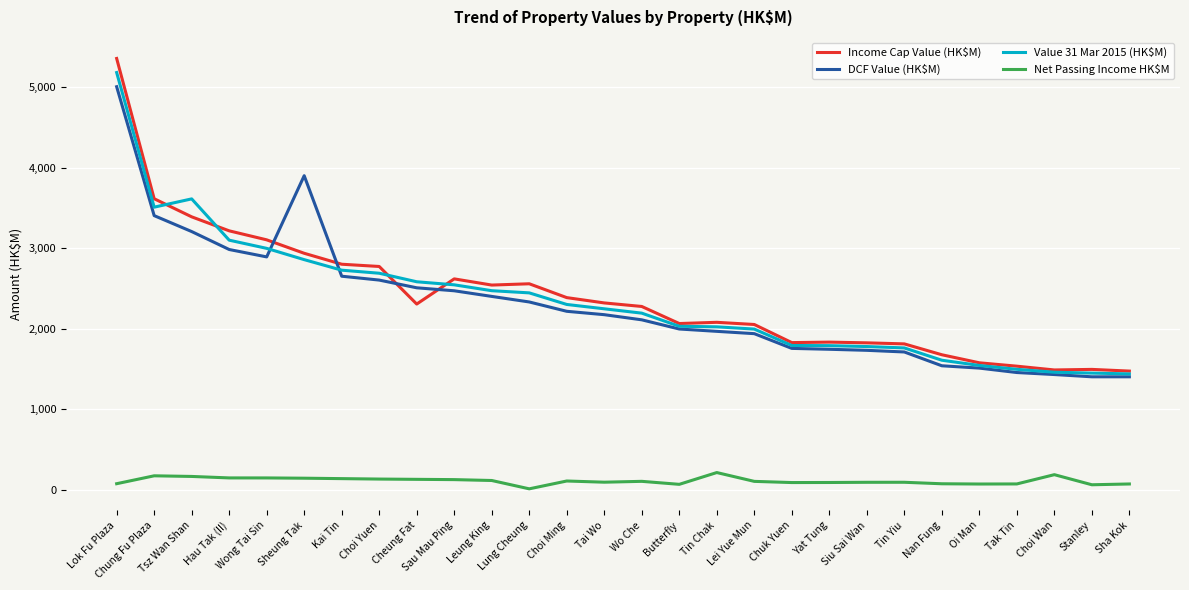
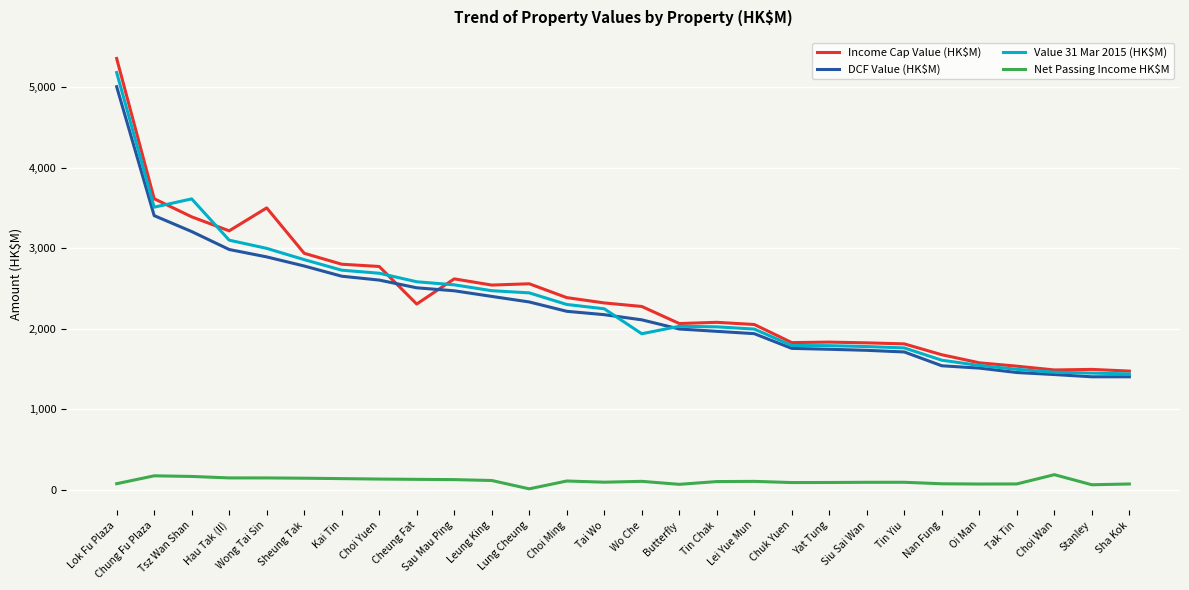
  {
    "Income Cap Value (HK$M)": {
      "Lok Fu Plaza": "5,400",
      "Chung Fu Plaza": "3,600",
      "Tsz Wan Shan": "3,400",
      "Hau Tak (II)": "3,200",
-     "Wong Tai Sin": "3,100",
+     "Wong Tai Sin": "3,500",
      "Sheung Tak": "2,900",
      "Kai Tin": "2,800",
      "Choi Yuen": "2,800",
      "Cheung Fat": "2,300",
      "Sau Mau Ping": "2,600",
      "Leung King": "2,500",
      "Lung Cheung": "2,600",
      "Choi Ming": "2,400",
      "Tai Wo": "2,300",
      "Wo Che": "2,300",
      "Butterfly": "2,100",
      "Tin Chak": "2,100",
      "Lei Yue Mun": "2,100",
      "Chuk Yuen": "1,800",
      "Yat Tung": "1,800",
      "Siu Sai Wan": "1,800",
      "Tin Yiu": "1,800",
      "Nan Fung": "1,700",
      "Oi Man": "1,600",
      "Tak Tin": "1,500",
      "Stanley": "1,500",
      "Sha Kok": "1,500"
    },
    "DCF Value (HK$M)": {
      "Lok Fu Plaza": "5,000",
      "Chung Fu Plaza": "3,400",
      "Tsz Wan Shan": "3,200",
      "Hau Tak (II)": "3,000",
      "Wong Tai Sin": "2,900",
-     "Sheung Tak": "3,900",
+     "Sheung Tak": "2,800",
      "Kai Tin": "2,700",
      "Choi Yuen": "2,600",
      "Cheung Fat": "2,500",
      "Sau Mau Ping": "2,500",
      "Leung King": "2,400",
      "Lung Cheung": "2,300",
      "Choi Ming": "2,200",
      "Tai Wo": "2,200",
      "Wo Che": "2,100",
      "Butterfly": "2,000",
      "Tin Chak": "2,000",
      "Lei Yue Mun": "1,900",
      "Chuk Yuen": "1,800",
      "Yat Tung": "1,700",
      "Siu Sai Wan": "1,700",
      "Tin Yiu": "1,700",
      "Nan Fung": "1,500",
      "Oi Man": "1,500",
      "Tak Tin": "1,500",
      "Stanley": "1,400",
      "Sha Kok": "1,400"
    },
    "Value 31 Mar 2015 (HK$M)": {
      "Lok Fu Plaza": "5,200",
      "Chung Fu Plaza": "3,500",
      "Tsz Wan Shan": "3,600",
      "Hau Tak (II)": "3,100",
      "Wong Tai Sin": "3,000",
      "Sheung Tak": "2,900",
      "Kai Tin": "2,700",
      "Choi Yuen": "2,700",
      "Cheung Fat": "2,600",
      "Sau Mau Ping": "2,500",
      "Leung King": "2,500",
      "Lung Cheung": "2,400",
      "Choi Ming": "2,300",
      "Tai Wo": "2,200",
-     "Wo Che": "2,200",
+     "Wo Che": "1,900",
      "Butterfly": "2,000",
      "Tin Chak": "2,000",
      "Lei Yue Mun": "2,000",
      "Chuk Yuen": "1,800",
      "Yat Tung": "1,800",
      "Siu Sai Wan": "1,800",
      "Tin Yiu": "1,800",
      "Nan Fung": "1,600",
      "Oi Man": "1,500",
      "Tak Tin": "1,500",
      "Stanley": "1,400",
      "Sha Kok": "1,400"
    },
    "Net Passing Income HK$M": {
      "Lok Fu Plaza": "100",
      "Chung Fu Plaza": "200",
      "Tsz Wan Shan": "200",
      "Hau Tak (II)": "100",
      "Wong Tai Sin": "100",
      "Sheung Tak": "100",
      "Kai Tin": "100",
      "Choi Yuen": "100",
      "Cheung Fat": "100",
      "Sau Mau Ping": "100",
      "Leung King": "100",
      "Lung Cheung": "0",
      "Choi Ming": "100",
      "Tai Wo": "100",
      "Wo Che": "100",
      "Butterfly": "100",
-     "Tin Chak": "200",
+     "Tin Chak": "100",
      "Lei Yue Mun": "100",
      "Chuk Yuen": "100",
      "Yat Tung": "100",
      "Siu Sai Wan": "100",
      "Tin Yiu": "100",
      "Nan Fung": "100",
      "Oi Man": "100",
      "Tak Tin": "100",
      "Choi Wan": "200",
      "Stanley": "100",
      "Sha Kok": "100"
    }
  }
